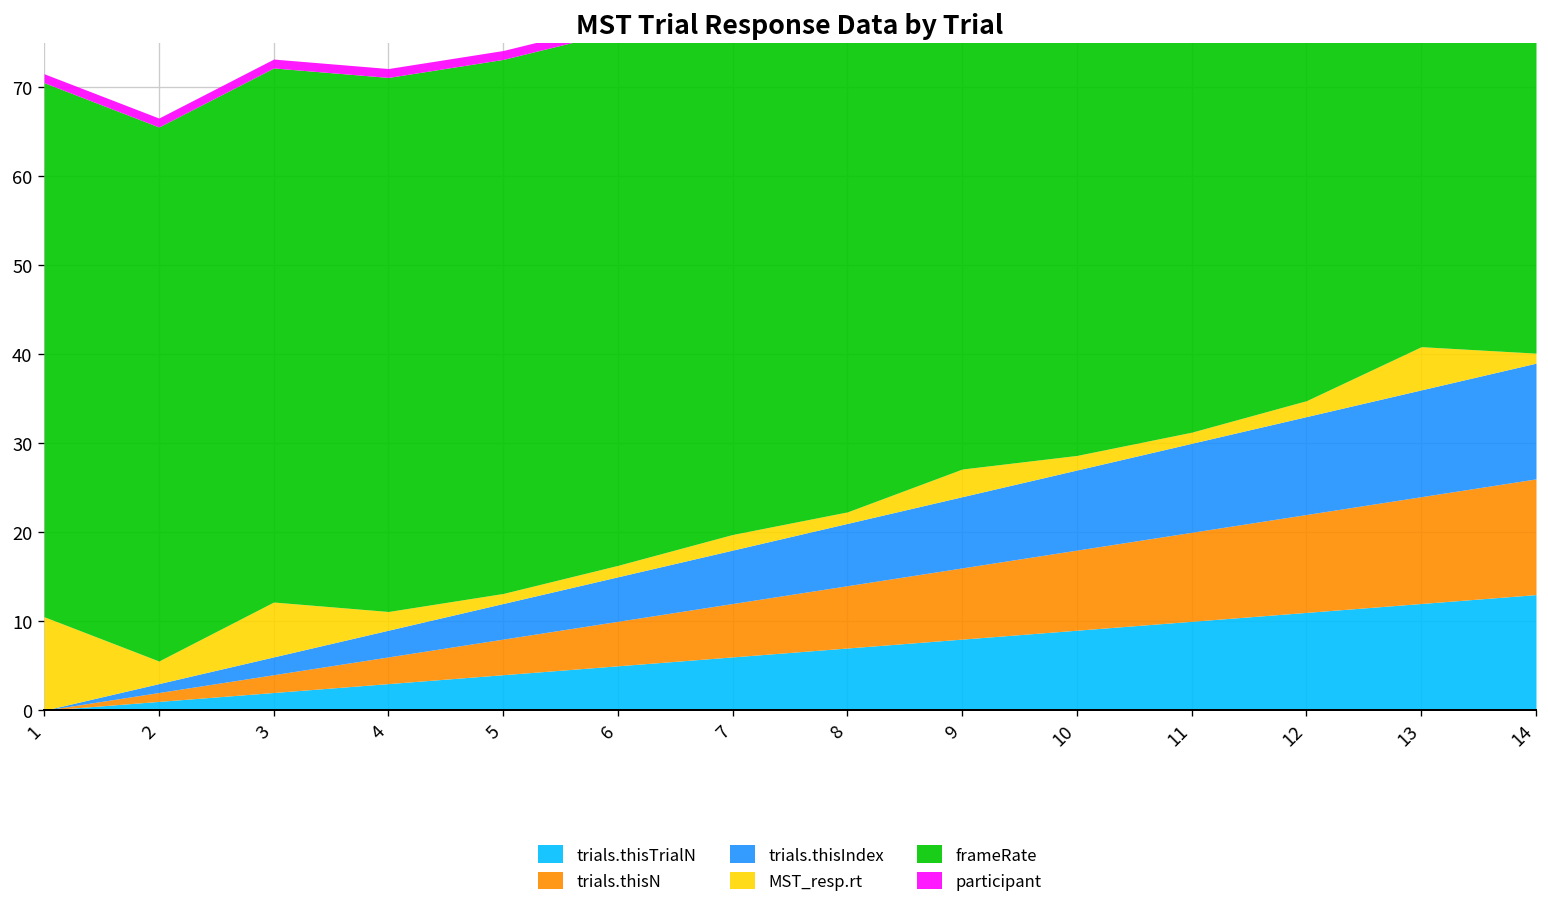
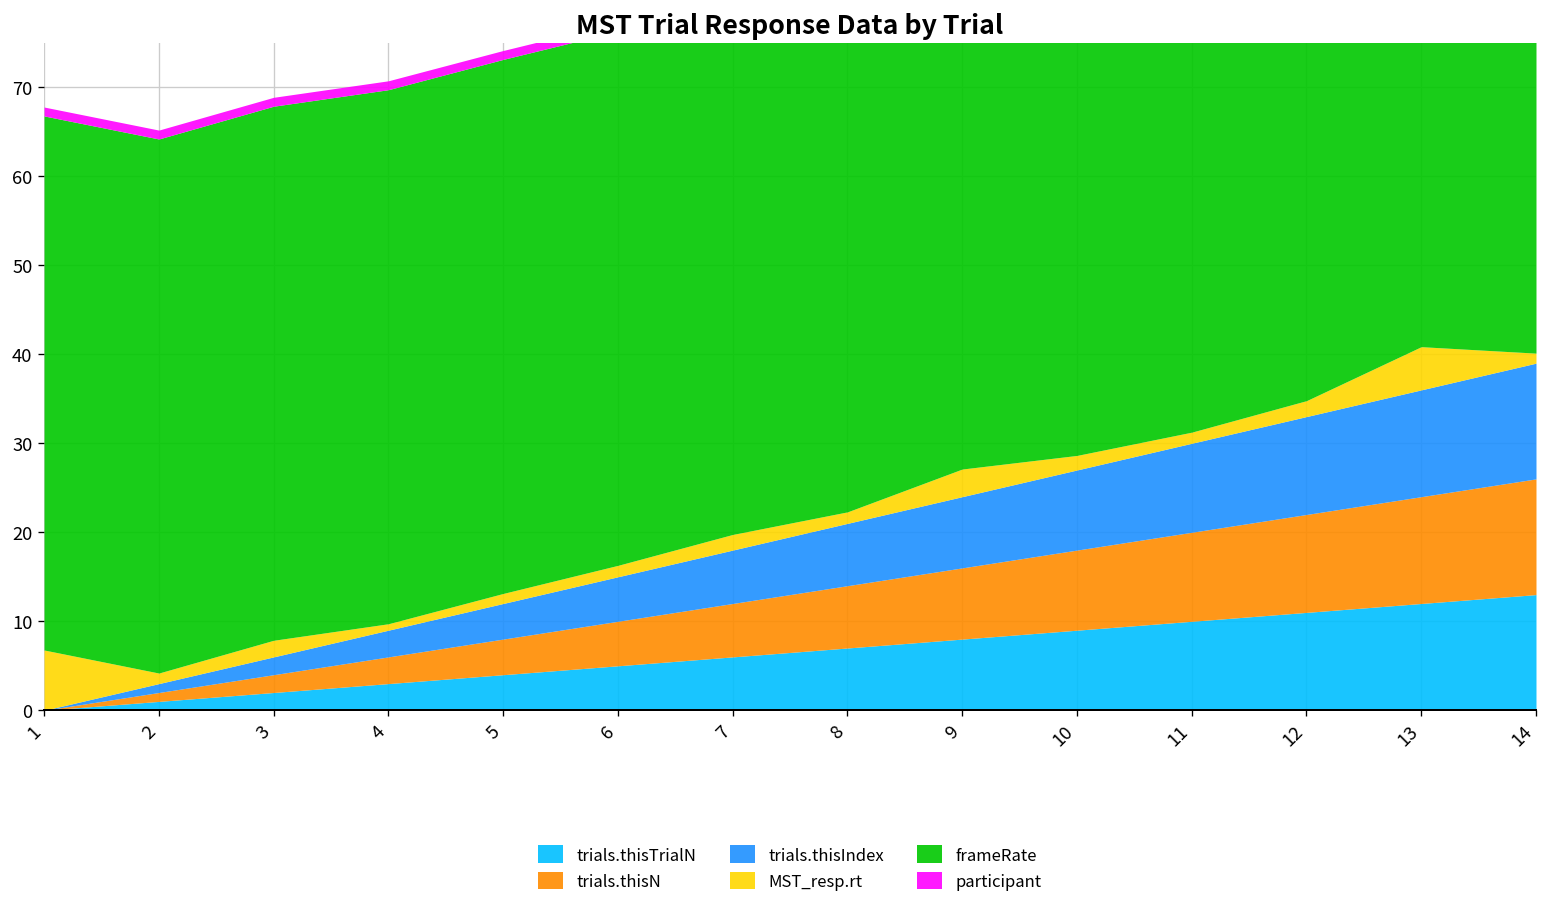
  {
    "trials.thisN": {
      "2": 1,
      "3": 2,
      "4": 3,
      "5": 4,
      "6": 5,
      "7": 6,
      "8": 7,
      "9": 8,
      "10": 9,
      "11": 10,
      "12": 11,
      "13": 12,
      "14": 13
    },
    "MST_resp.rt": {
-     "1": 11,
-     "2": 3,
-     "3": 6,
-     "4": 2,
+     "1": 7,
+     "2": 1,
+     "3": 2,
+     "4": 1,
      "5": 1,
      "6": 1,
      "7": 2,
      "8": 1,
      "9": 3,
      "10": 2,
      "11": 1,
      "12": 2,
      "13": 5,
      "14": 1
    },
    "frameRate": {
      "1": 60,
      "2": 60,
      "3": 60,
      "4": 60,
      "5": 60
    },
    "participant": {
      "1": 1,
      "2": 1,
      "3": 1,
      "4": 1,
      "5": 1
    }
  }
